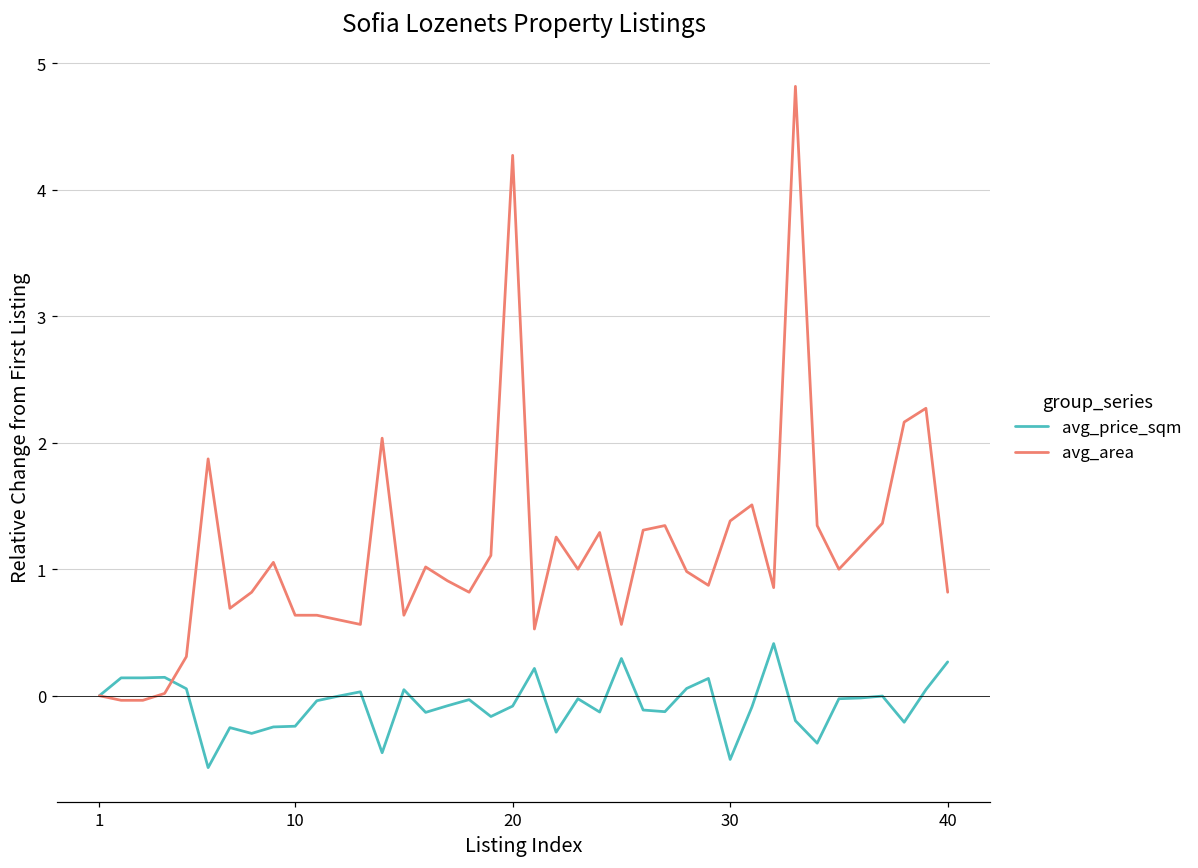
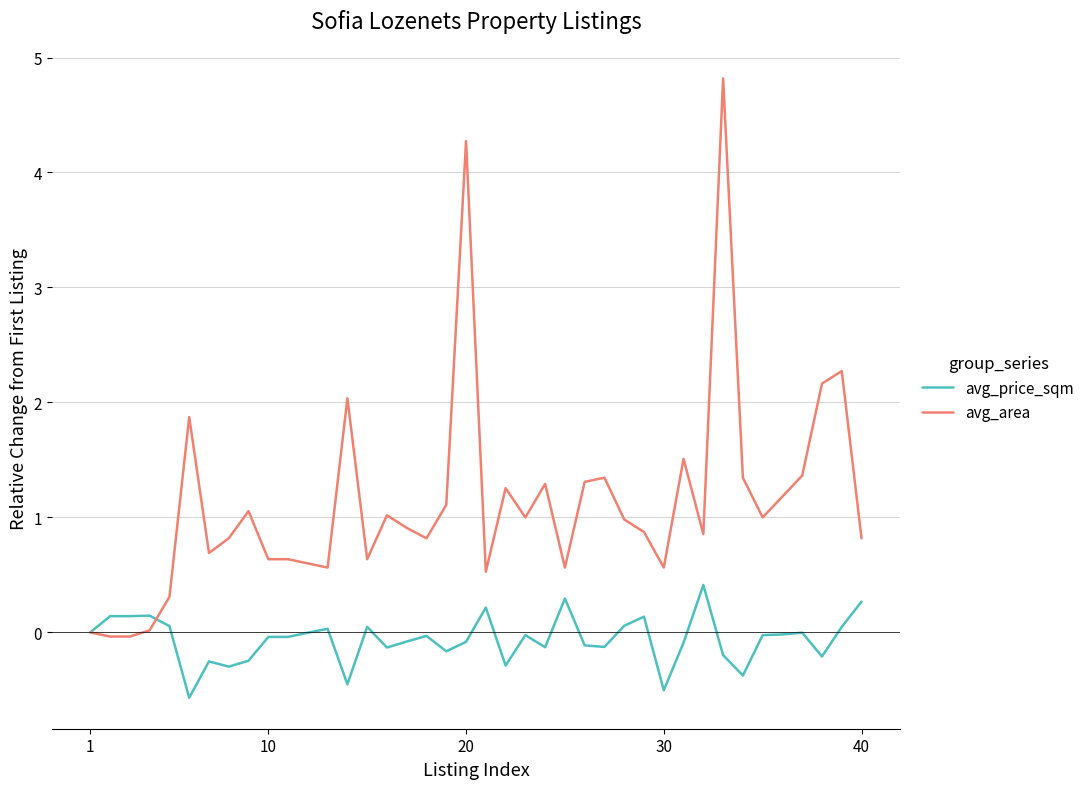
  {
    "avg_price_sqm": {
-     "10": -0.24,
+     "10": -0.04,
      "20": -0.08,
      "30": -0.50,
      "40": 0.27
    },
    "avg_area": {
      "10": 0.64,
      "20": 4.27,
-     "30": 1.38,
+     "30": 0.56,
      "40": 0.82
    }
  }
